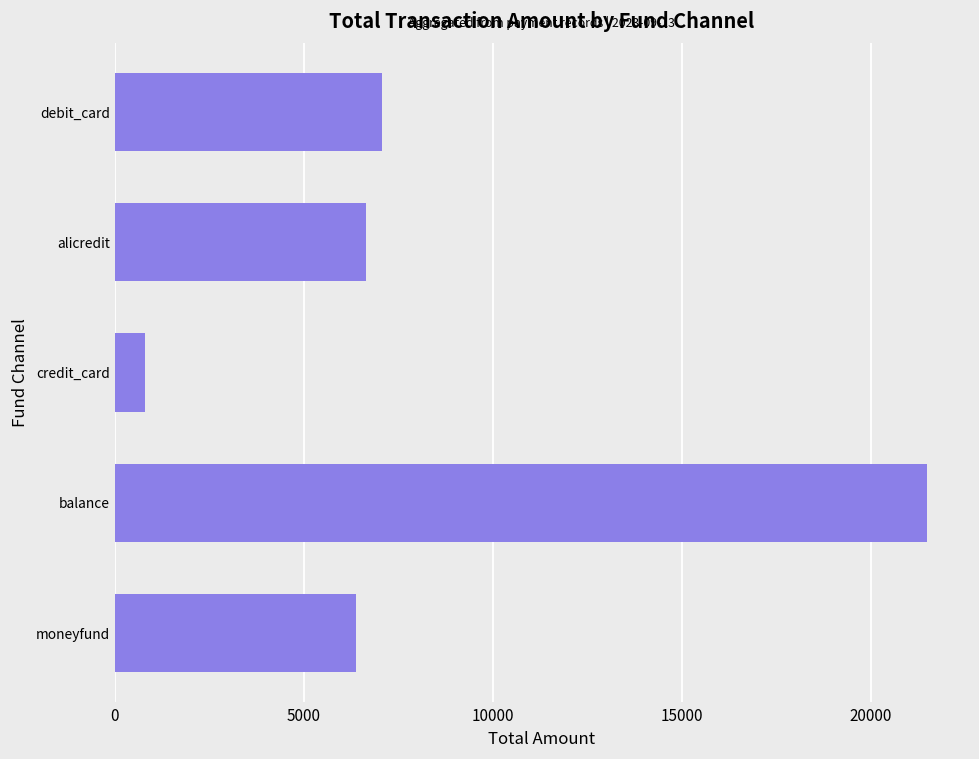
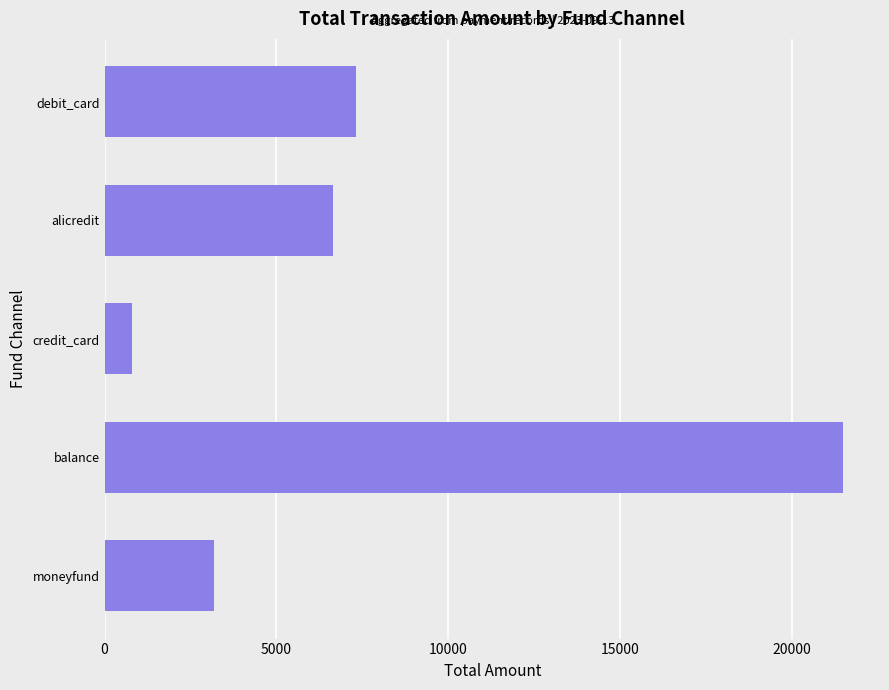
  {
-   "debit_card": 7100,
+   "debit_card": 7300,
    "alicredit": 6600,
    "credit_card": 800,
    "balance": 21500,
-   "moneyfund": 6400
+   "moneyfund": 3200
  }
